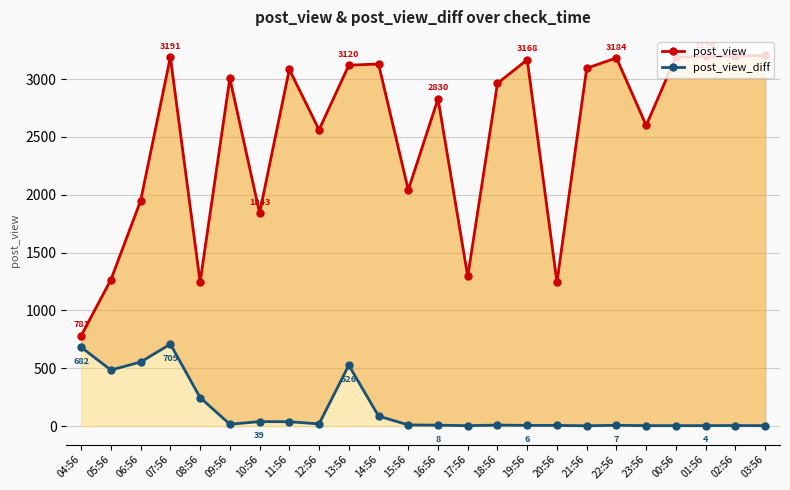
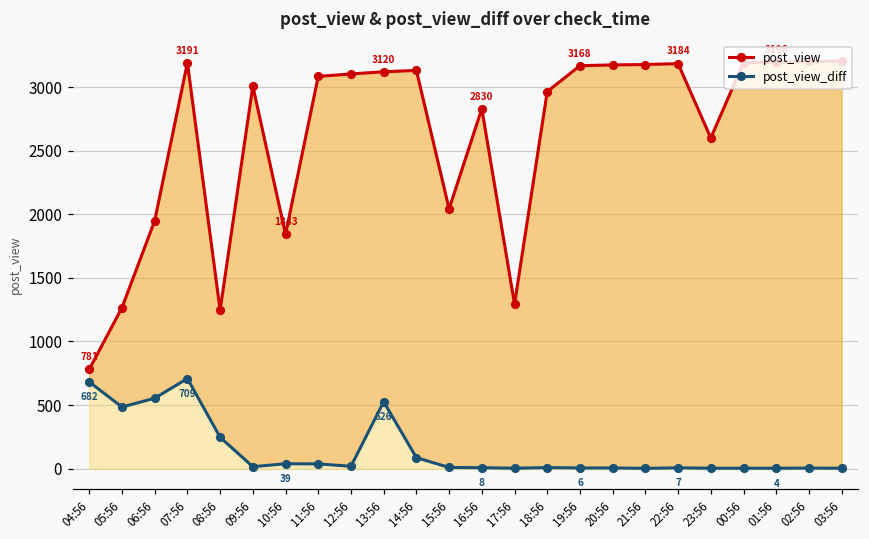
  {
    "post_view": {
      "05:56": 1270,
      "06:56": 1950,
      "08:56": 1250,
      "09:56": 3010,
      "11:56": 3080,
-     "12:56": 2560,
+     "12:56": 3100,
      "14:56": 3130,
      "15:56": 2040,
      "17:56": 1290,
      "18:56": 2960,
-     "20:56": 1240,
-     "21:56": 3090,
+     "20:56": 3170,
+     "21:56": 3180,
      "23:56": 2600
    },
    "post_view_diff": {
      "04:56": 682,
      "07:56": 709,
      "10:56": 39,
      "13:56": 526,
      "16:56": 8,
      "19:56": 6,
      "22:56": 7,
      "01:56": 4
    }
  }
